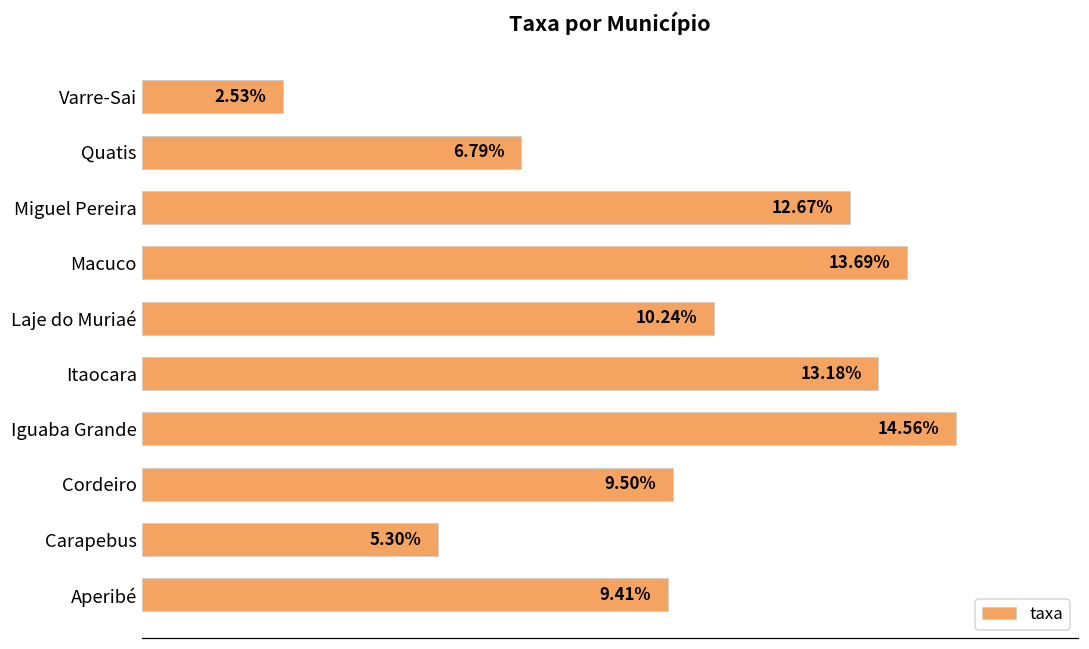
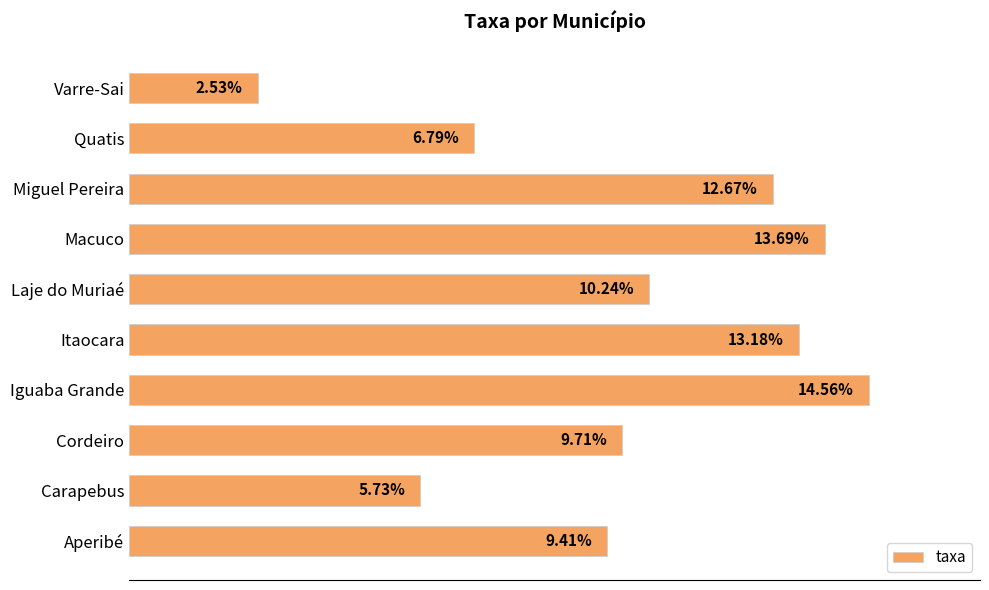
  {
    "Varre-Sai": "2.53%",
    "Quatis": "6.79%",
    "Miguel Pereira": "12.67%",
    "Macuco": "13.69%",
    "Laje do Muriaé": "10.24%",
    "Itaocara": "13.18%",
    "Iguaba Grande": "14.56%",
-   "Cordeiro": "9.50%",
-   "Carapebus": "5.30%",
+   "Cordeiro": "9.71%",
+   "Carapebus": "5.73%",
    "Aperibé": "9.41%"
  }
